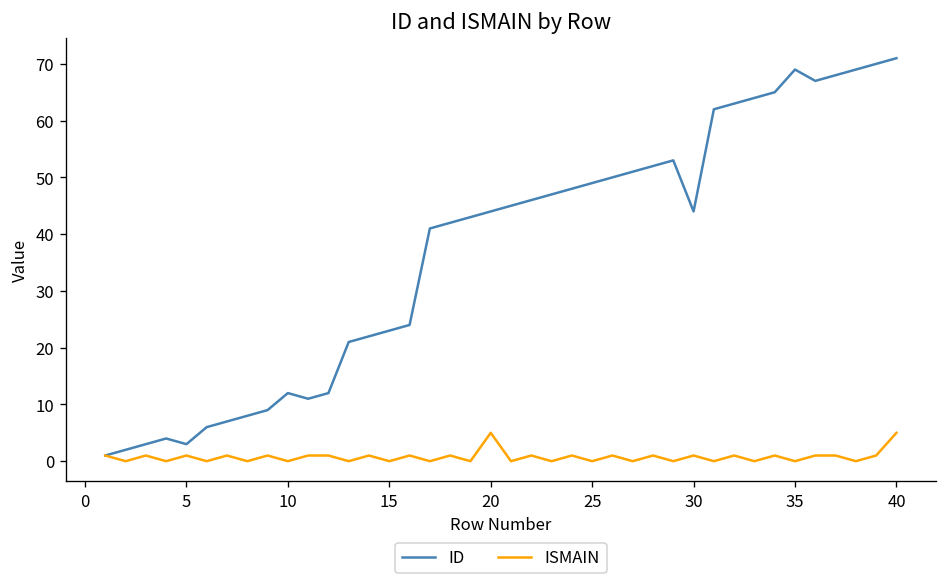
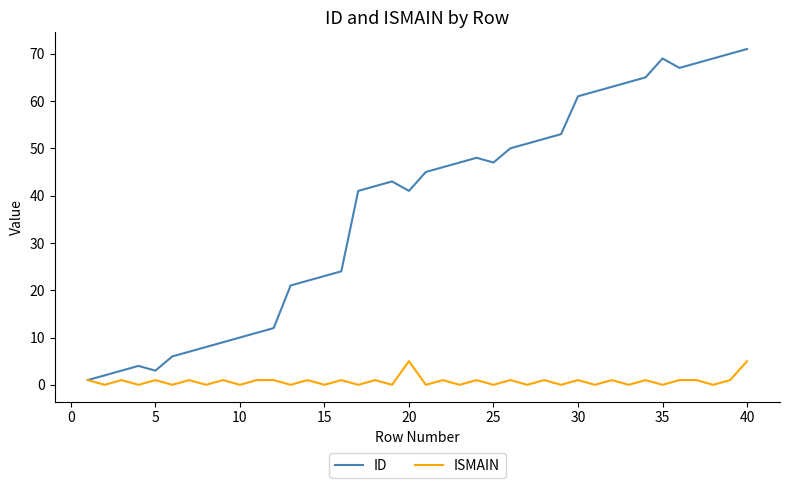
  {
    "ID": {
      "5": 3,
-     "10": 12,
+     "10": 10,
      "15": 23,
-     "20": 44,
-     "25": 49,
-     "30": 44,
+     "20": 41,
+     "25": 47,
+     "30": 61,
      "35": 69,
      "40": 71
    },
    "ISMAIN": {
      "5": 1,
      "10": 0,
      "15": 0,
      "20": 5,
      "25": 0,
      "30": 1,
      "35": 0,
      "40": 5
    }
  }
